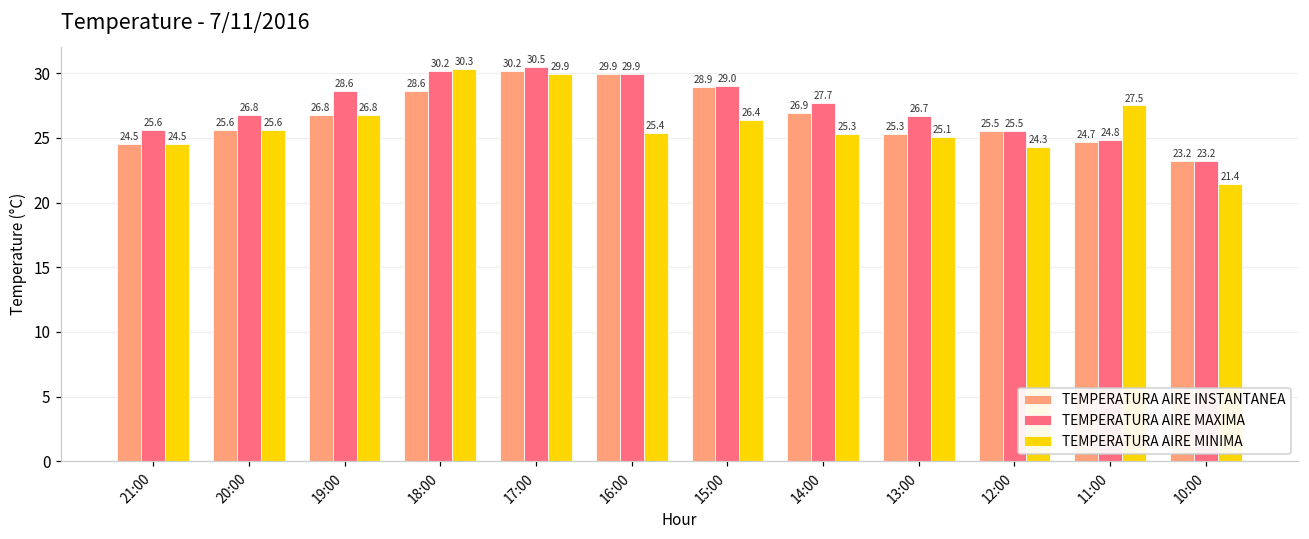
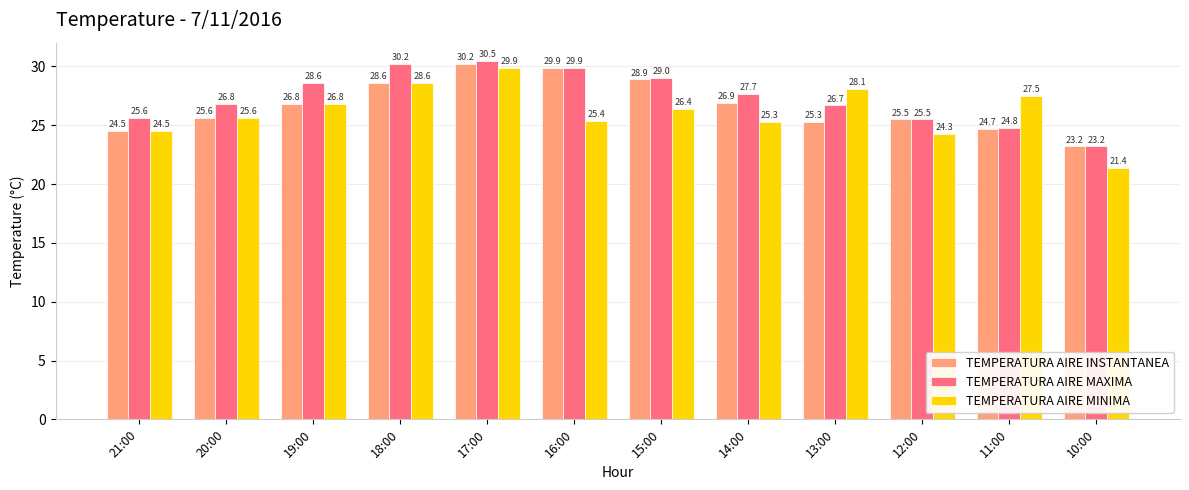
  {
    "TEMPERATURA AIRE MINIMA": {
      "21:00": 24.5,
      "20:00": 25.6,
      "19:00": 26.8,
-     "18:00": 30.3,
+     "18:00": 28.6,
      "17:00": 29.9,
      "16:00": 25.4,
      "15:00": 26.4,
      "14:00": 25.3,
-     "13:00": 25.1,
+     "13:00": 28.1,
      "12:00": 24.3,
      "11:00": 27.5,
      "10:00": 21.4
    }
  }
